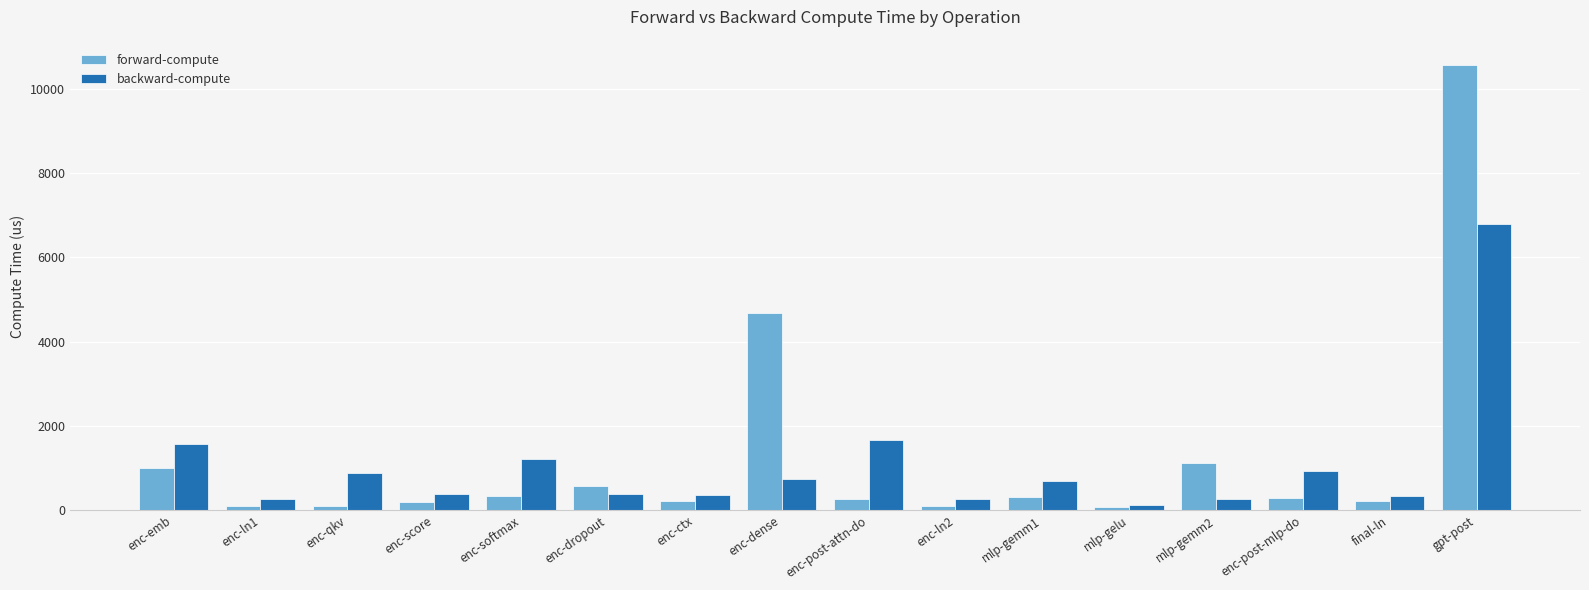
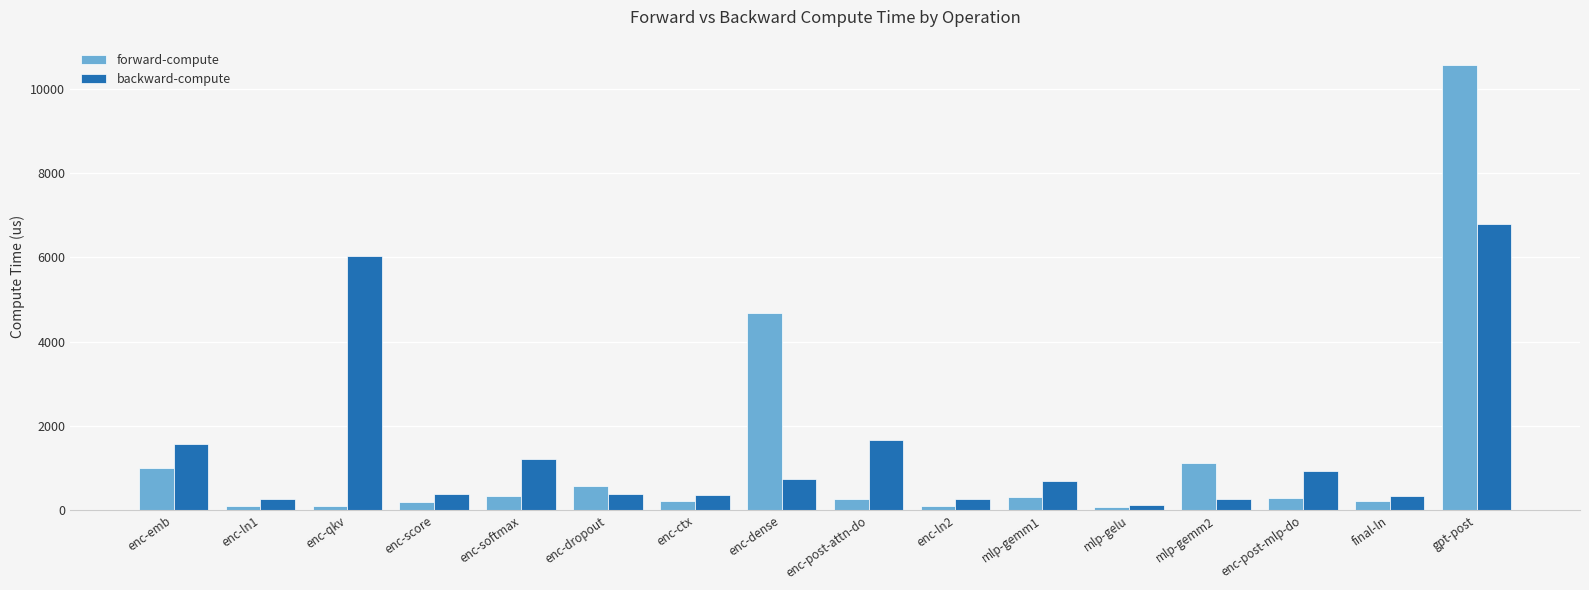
  {
    "forward-compute": {
      "enc-emb": 1000,
      "enc-ln1": 100,
      "enc-qkv": 100,
      "enc-score": 200,
      "enc-softmax": 300,
      "enc-dropout": 600,
      "enc-ctx": 200,
      "enc-dense": 4700,
      "enc-post-attn-do": 300,
      "enc-ln2": 100,
      "mlp-gemm1": 300,
      "mlp-gelu": 100,
      "mlp-gemm2": 1100,
      "enc-post-mlp-do": 300,
      "final-ln": 200,
      "gpt-post": 10600
    },
    "backward-compute": {
      "enc-emb": 1600,
      "enc-ln1": 300,
-     "enc-qkv": 900,
+     "enc-qkv": 6000,
      "enc-score": 400,
      "enc-softmax": 1200,
      "enc-dropout": 400,
      "enc-ctx": 400,
      "enc-dense": 700,
      "enc-post-attn-do": 1700,
      "enc-ln2": 300,
      "mlp-gemm1": 700,
      "mlp-gelu": 100,
      "mlp-gemm2": 300,
      "enc-post-mlp-do": 900,
      "final-ln": 300,
      "gpt-post": 6800
    }
  }
